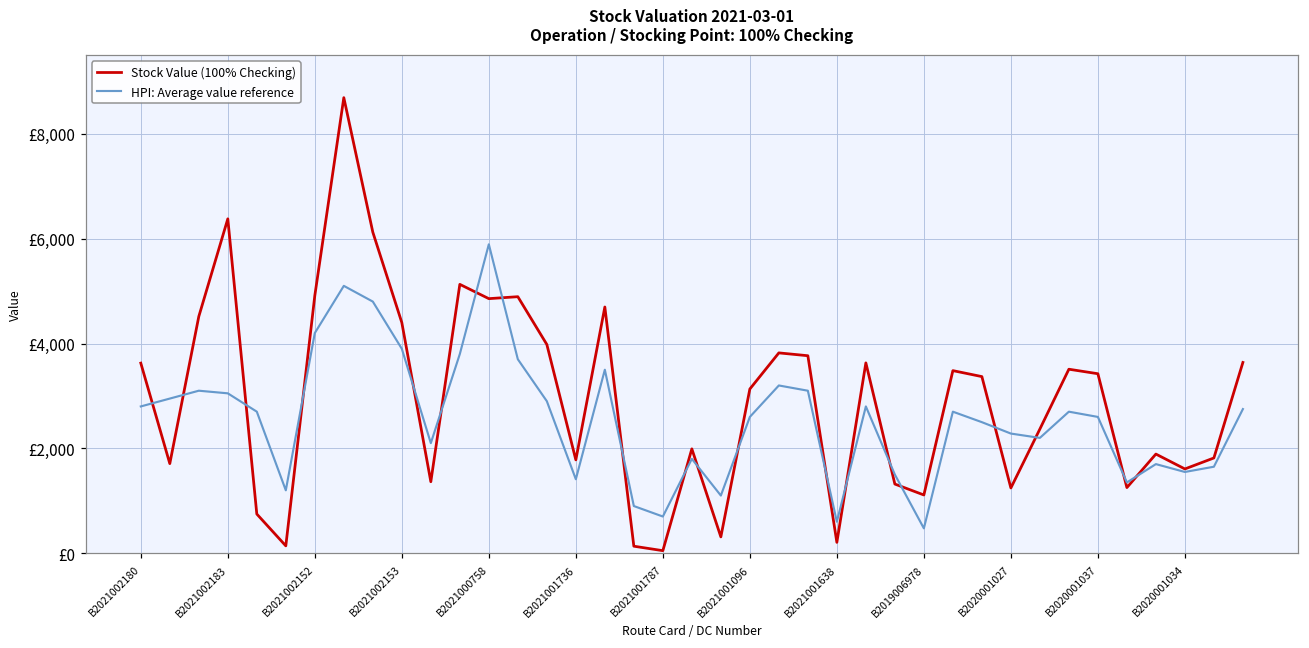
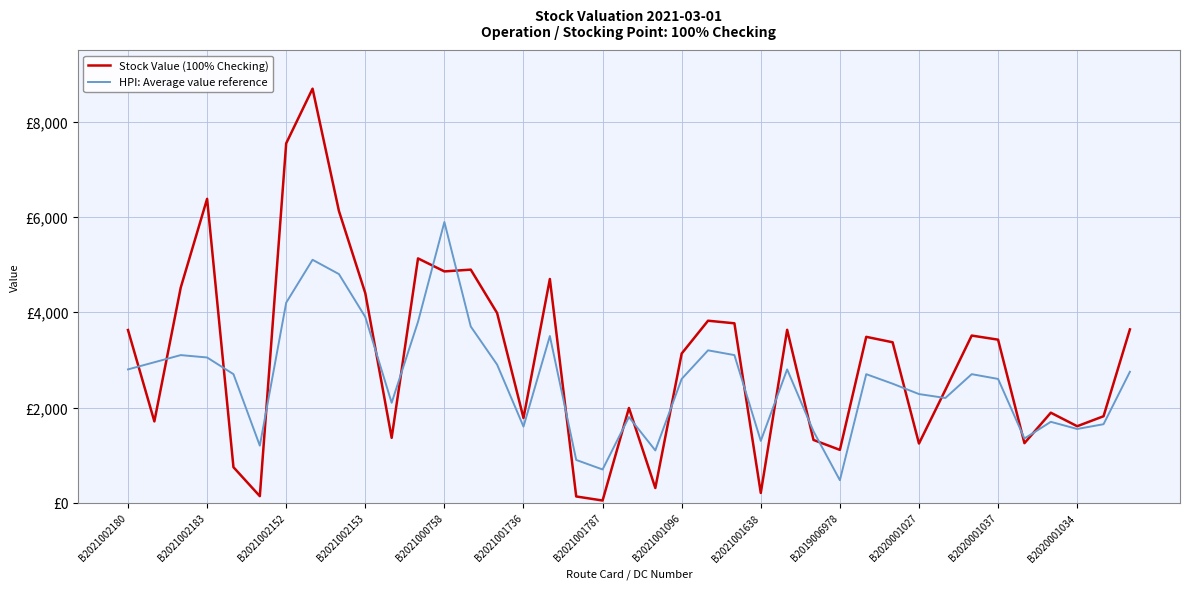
  {
    "Stock Value (100% Checking)": {
      "B2021002180": "£3,600",
      "B2021002183": "£6,400",
-     "B2021002152": "£4,900",
+     "B2021002152": "£7,500",
      "B2021002153": "£4,400",
      "B2021000758": "£4,900",
      "B2021001736": "£1,800",
      "B2021001787": "£0",
      "B2021001096": "£3,100",
      "B2021001638": "£200",
      "B2019006978": "£1,100",
      "B2020001027": "£1,200",
      "B2020001037": "£3,400",
      "B2020001034": "£1,600"
    },
    "HPI: Average value reference": {
      "B2021002180": "£2,800",
      "B2021002183": "£3,100",
      "B2021002152": "£4,200",
      "B2021002153": "£3,900",
      "B2021000758": "£5,900",
-     "B2021001736": "£1,400",
+     "B2021001736": "£1,600",
      "B2021001787": "£700",
      "B2021001096": "£2,600",
-     "B2021001638": "£600",
+     "B2021001638": "£1,300",
      "B2019006978": "£500",
      "B2020001027": "£2,300",
      "B2020001037": "£2,600",
      "B2020001034": "£1,600"
    }
  }
